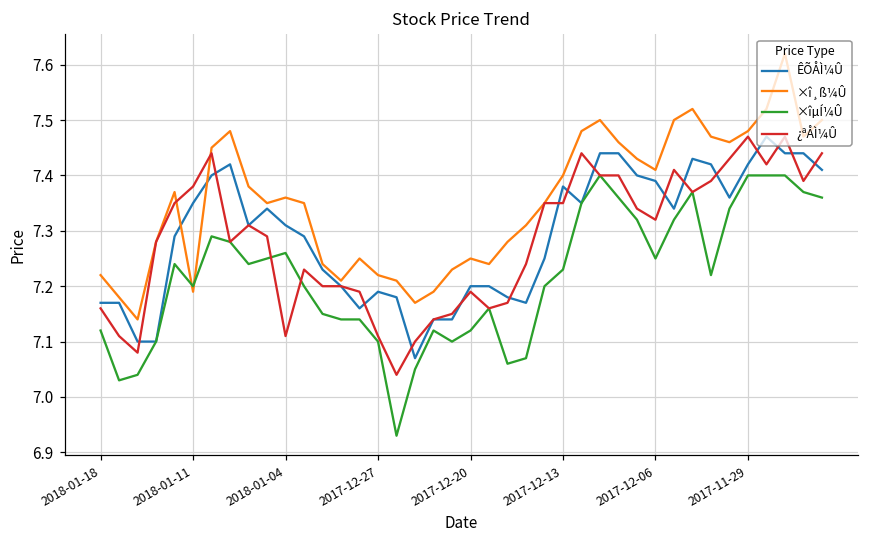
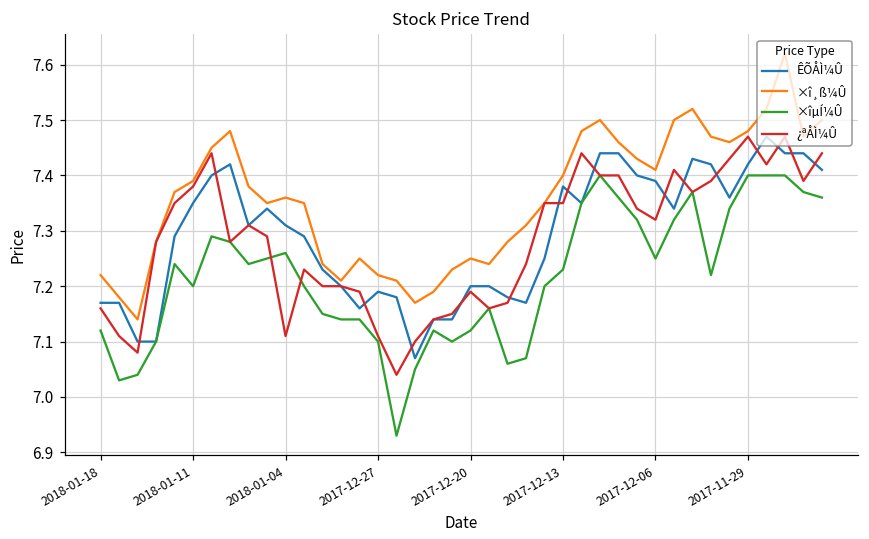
  {
    "ÊÕÅÌ¼Û": {
      "2018-01-18": 7.17,
      "2018-01-11": 7.35,
      "2018-01-04": 7.31,
      "2017-12-27": 7.19,
      "2017-12-20": 7.20,
      "2017-12-13": 7.38,
      "2017-12-06": 7.39,
      "2017-11-29": 7.42
    },
    "×î¸ß¼Û": {
      "2018-01-18": 7.22,
-     "2018-01-11": 7.19,
+     "2018-01-11": 7.39,
      "2018-01-04": 7.36,
      "2017-12-27": 7.22,
      "2017-12-20": 7.25,
      "2017-12-13": 7.40,
      "2017-12-06": 7.41,
      "2017-11-29": 7.48
    },
    "×îµÍ¼Û": {
      "2018-01-18": 7.12,
      "2018-01-11": 7.20,
      "2018-01-04": 7.26,
      "2017-12-27": 7.10,
      "2017-12-20": 7.12,
      "2017-12-13": 7.23,
      "2017-12-06": 7.25,
      "2017-11-29": 7.40
    },
    "¿ªÅÌ¼Û": {
      "2018-01-18": 7.16,
      "2018-01-11": 7.38,
      "2018-01-04": 7.11,
      "2017-12-27": 7.11,
      "2017-12-20": 7.19,
      "2017-12-13": 7.35,
      "2017-12-06": 7.32,
      "2017-11-29": 7.47
    }
  }
